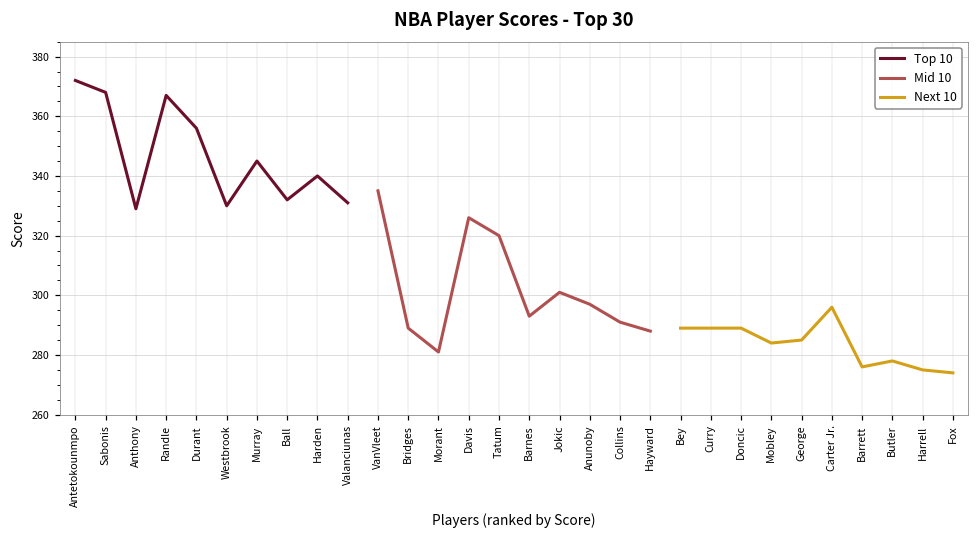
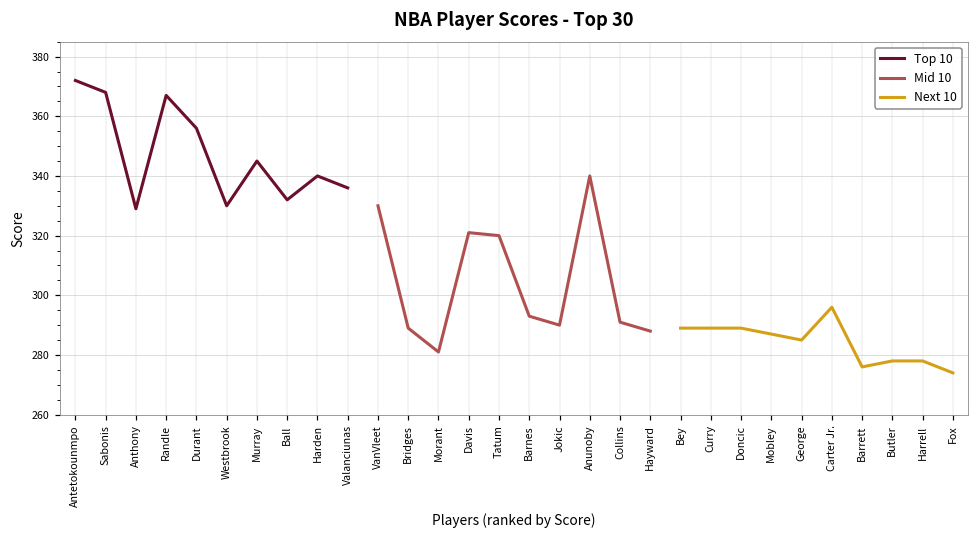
  {
    "Top 10": {
      "Antetokounmpo": 372,
      "Sabonis": 368,
      "Anthony": 329,
      "Randle": 367,
      "Durant": 356,
      "Westbrook": 330,
      "Murray": 345,
      "Ball": 332,
      "Harden": 340,
-     "Valanciunas": 331
+     "Valanciunas": 336
    },
    "Mid 10": {
-     "VanVleet": 335,
+     "VanVleet": 330,
      "Bridges": 289,
      "Morant": 281,
-     "Davis": 326,
+     "Davis": 321,
      "Tatum": 320,
      "Barnes": 293,
-     "Jokic": 301,
-     "Anunoby": 297,
+     "Jokic": 290,
+     "Anunoby": 340,
      "Collins": 291,
      "Hayward": 288
    },
    "Next 10": {
      "Bey": 289,
      "Curry": 289,
      "Doncic": 289,
-     "Mobley": 284,
+     "Mobley": 287,
      "George": 285,
      "Carter Jr.": 296,
      "Barrett": 276,
      "Butler": 278,
-     "Harrell": 275,
+     "Harrell": 278,
      "Fox": 274
    }
  }
